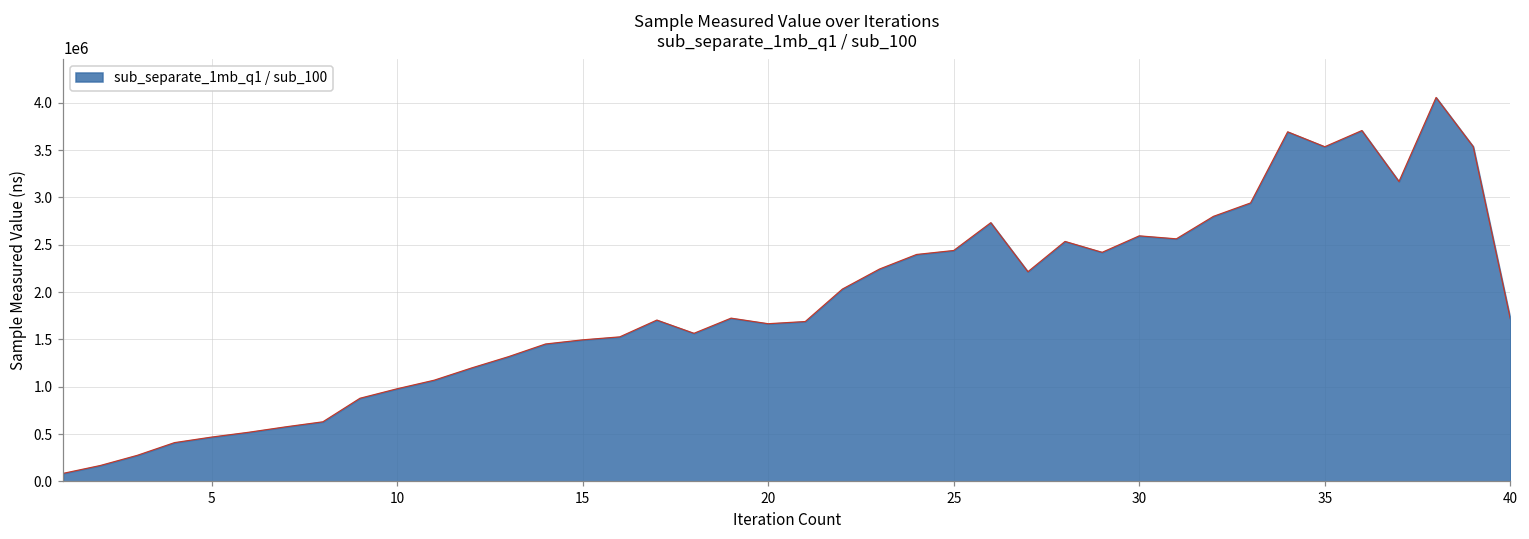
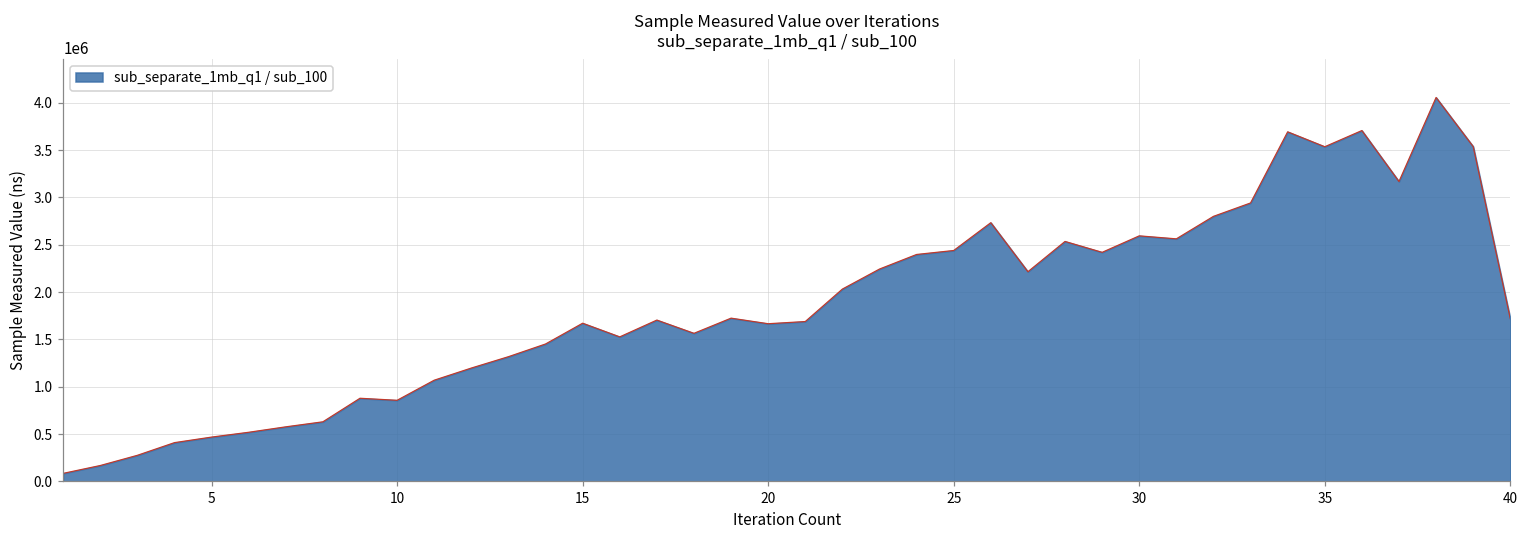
  {
    "5": 500000,
-   "10": 1000000,
-   "15": 1500000,
+   "10": 900000,
+   "15": 1700000,
    "20": 1700000,
    "25": 2400000,
    "30": 2600000,
    "35": 3500000,
    "40": 1700000
  }
